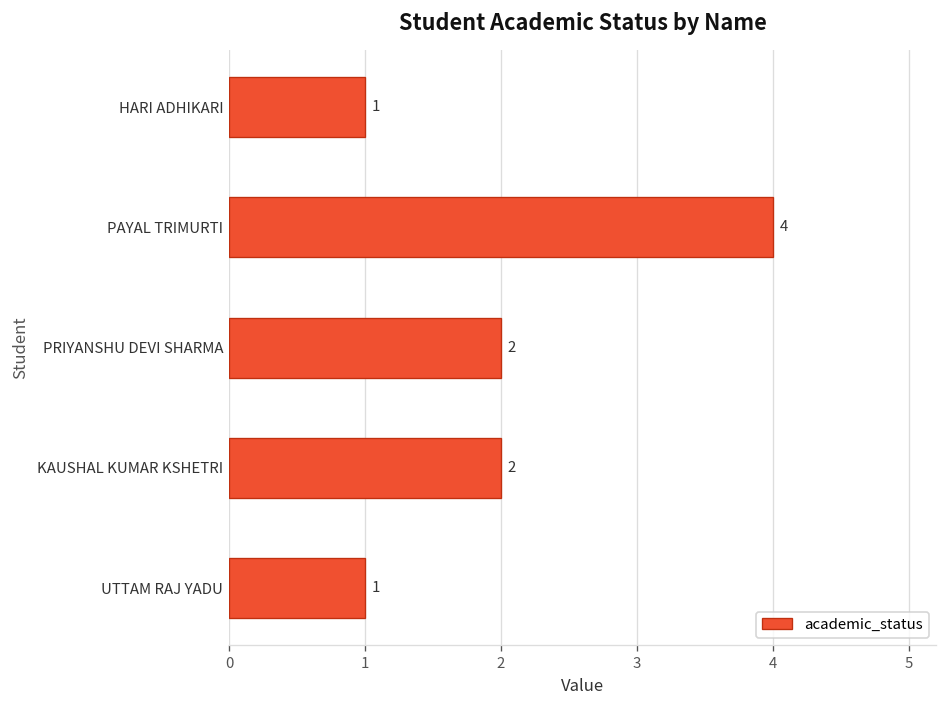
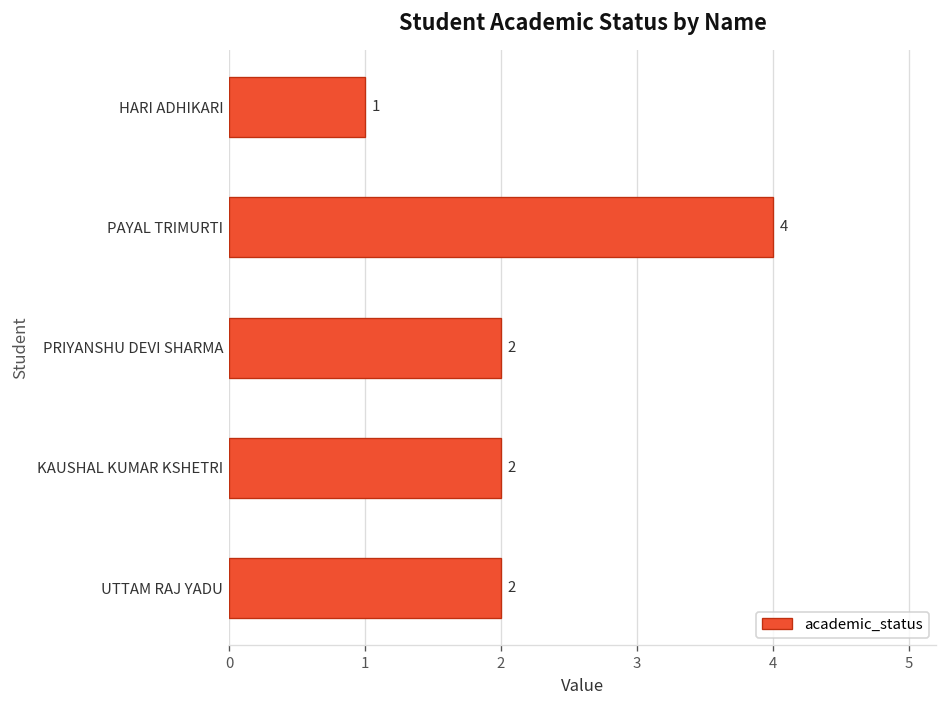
  {
    "HARI ADHIKARI": 1,
    "PAYAL TRIMURTI": 4,
    "PRIYANSHU DEVI SHARMA": 2,
    "KAUSHAL KUMAR KSHETRI": 2,
-   "UTTAM RAJ YADU": 1
+   "UTTAM RAJ YADU": 2
  }
